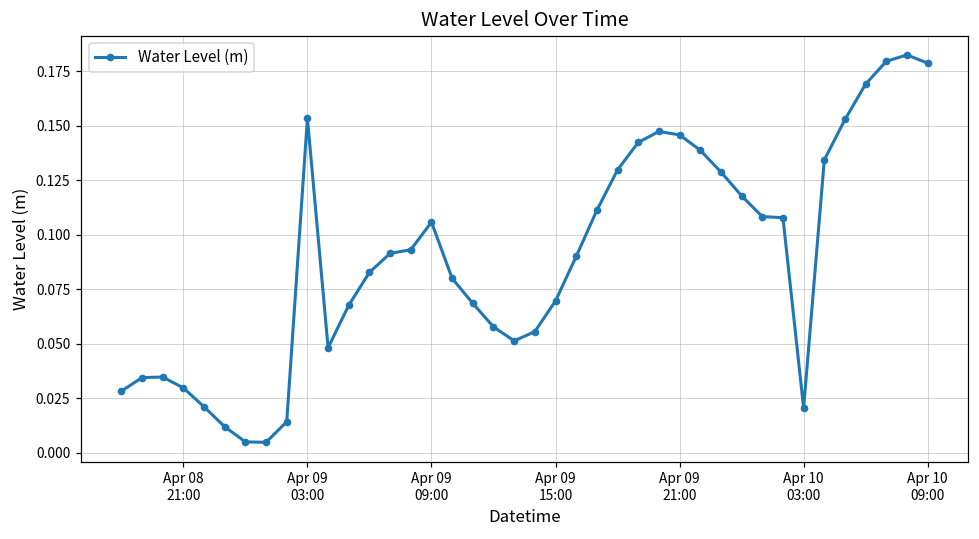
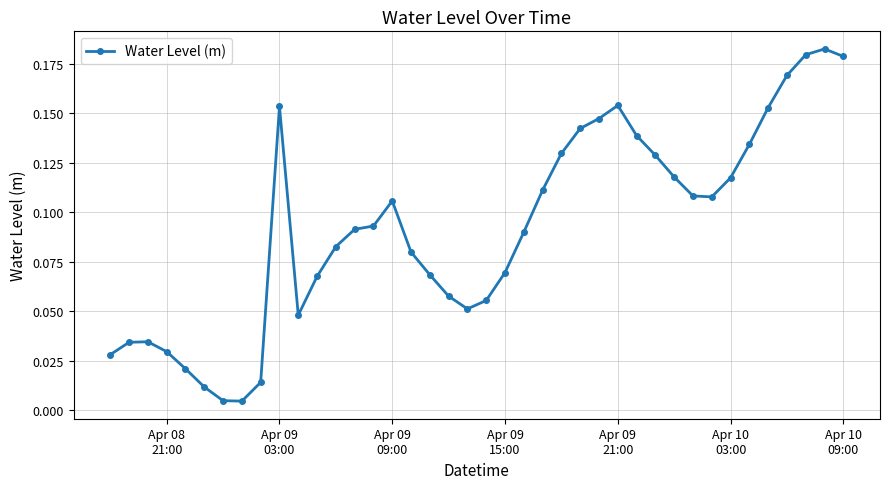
  {
    "Apr 08 21:00": 0.030,
    "Apr 09 03:00": 0.153,
    "Apr 09 09:00": 0.106,
    "Apr 09 15:00": 0.070,
-   "Apr 09 21:00": 0.146,
-   "Apr 10 03:00": 0.021,
+   "Apr 09 21:00": 0.154,
+   "Apr 10 03:00": 0.117,
    "Apr 10 09:00": 0.179
  }
